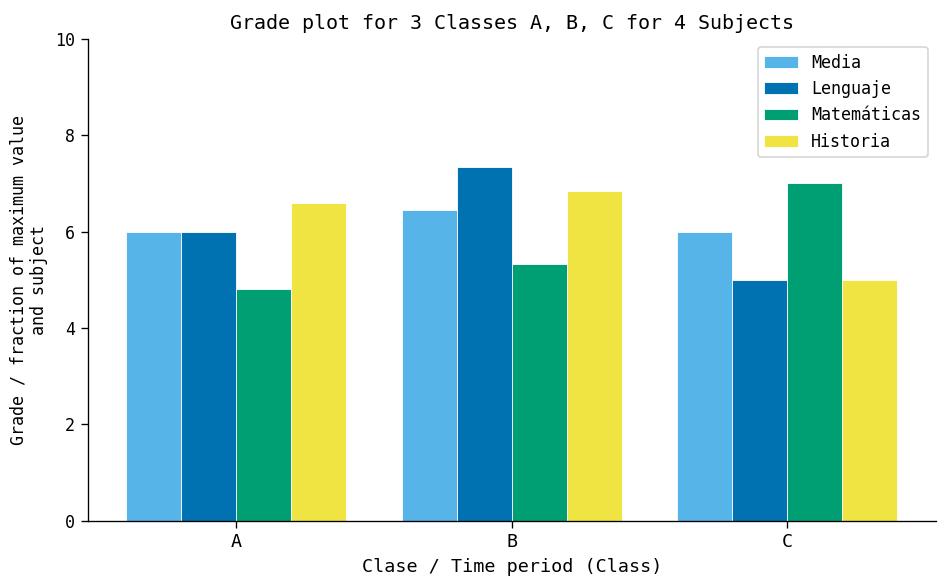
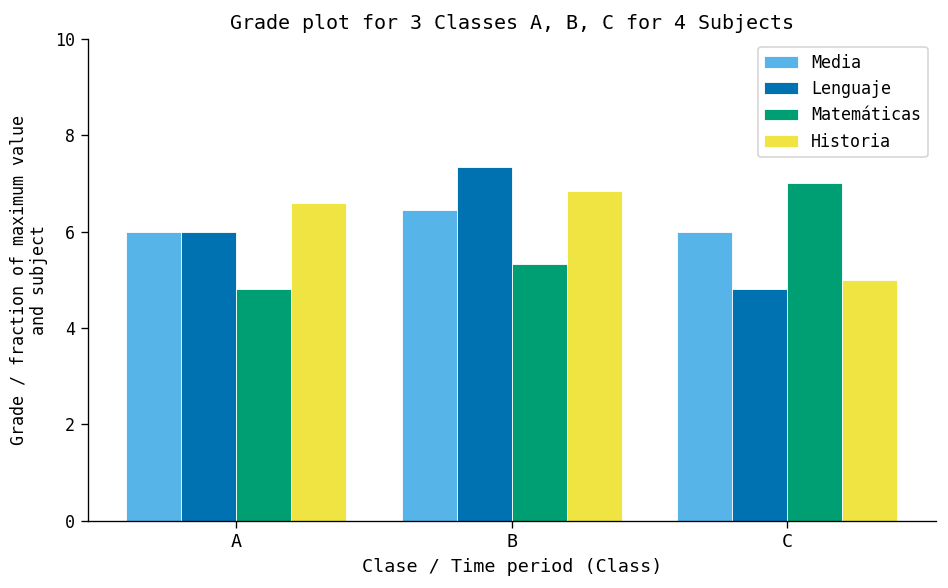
  {
    "Media": {
      "A": 6.0,
      "B": 6.4,
      "C": 6.0
    },
    "Lenguaje": {
      "A": 6.0,
      "B": 7.3,
-     "C": 5.0
+     "C": 4.8
    },
    "Matemáticas": {
      "A": 4.8,
      "B": 5.3,
      "C": 7.0
    },
    "Historia": {
      "A": 6.6,
      "B": 6.8,
      "C": 5.0
    }
  }
